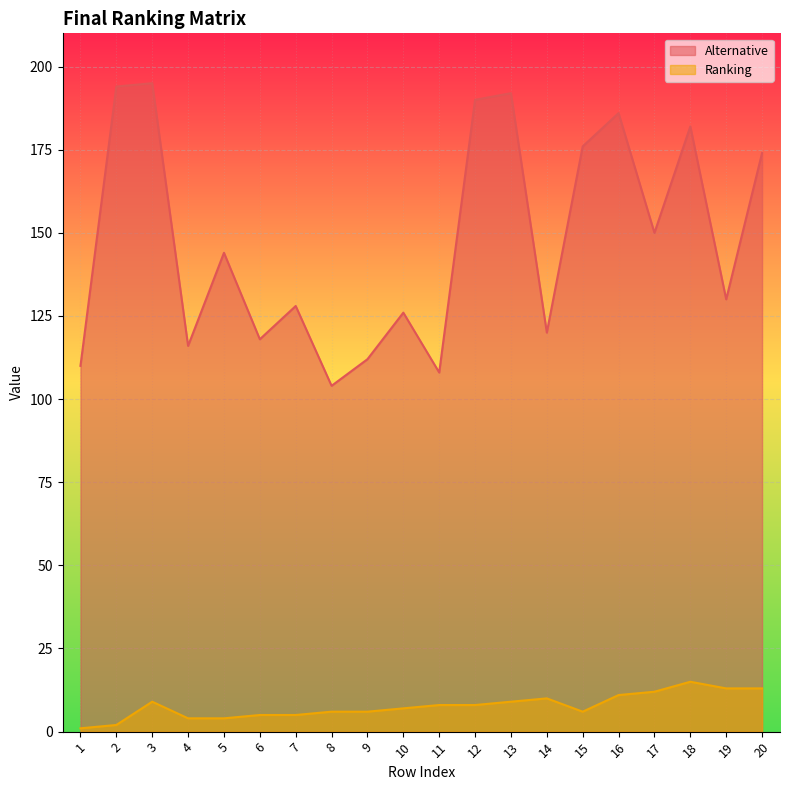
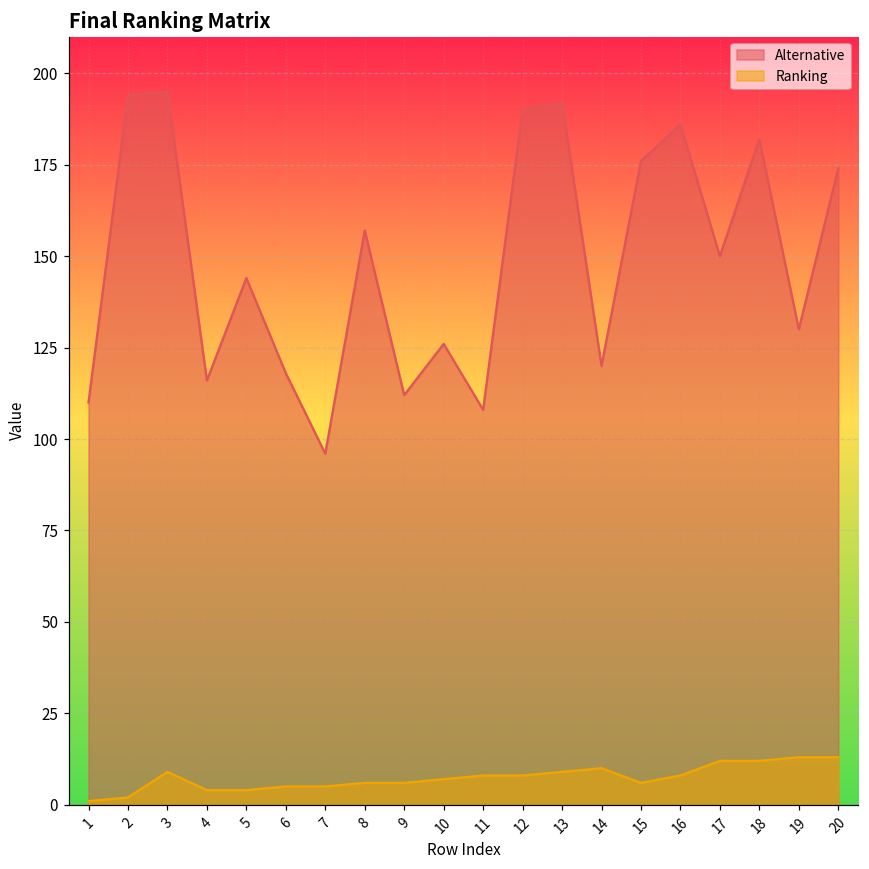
  {
    "Alternative": {
      "1": 110,
      "2": 194,
      "3": 195,
      "4": 116,
      "5": 144,
      "6": 118,
-     "7": 128,
-     "8": 104,
+     "7": 96,
+     "8": 157,
      "9": 112,
      "10": 126,
      "11": 108,
      "12": 190,
      "13": 192,
      "14": 120,
      "15": 176,
      "16": 186,
      "17": 150,
      "18": 182,
      "19": 130,
      "20": 174
    },
    "Ranking": {
      "1": 1,
      "2": 2,
      "3": 9,
      "4": 4,
      "5": 4,
      "6": 5,
      "7": 5,
      "8": 6,
      "9": 6,
      "10": 7,
      "11": 8,
      "12": 8,
      "13": 9,
      "14": 10,
      "15": 6,
-     "16": 11,
+     "16": 8,
      "17": 12,
-     "18": 15,
+     "18": 12,
      "19": 13,
      "20": 13
    }
  }
